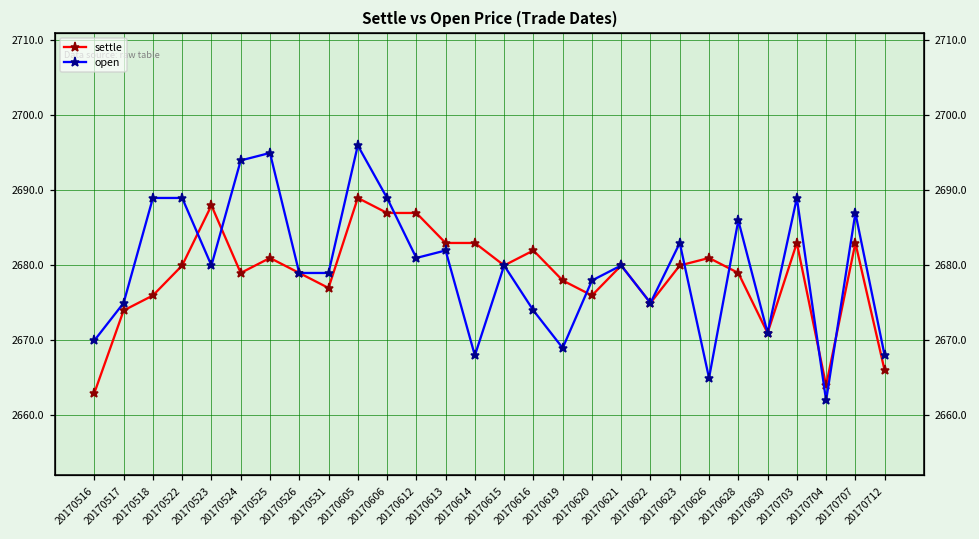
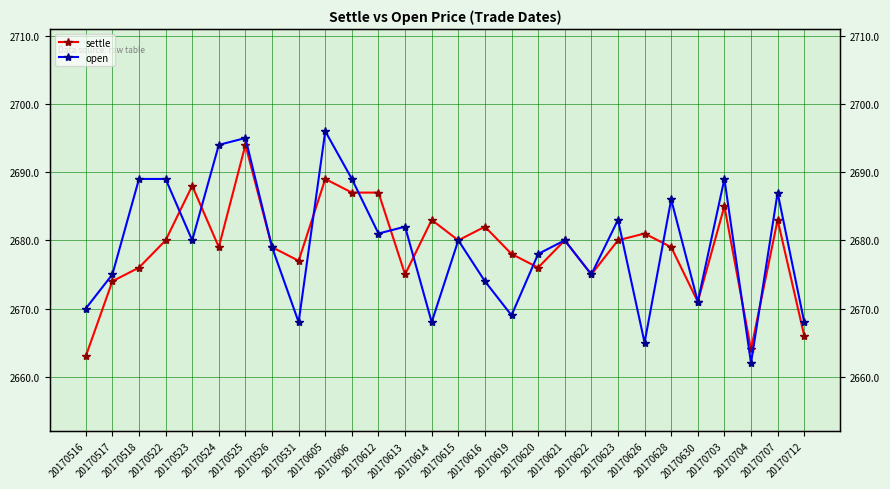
  {
    "settle": {
      "20170516": 2663,
      "20170517": 2674,
      "20170518": 2676,
      "20170522": 2680,
      "20170523": 2688,
      "20170524": 2679,
-     "20170525": 2681,
+     "20170525": 2694,
      "20170531": 2677,
      "20170605": 2689,
      "20170606": 2687,
      "20170612": 2687,
-     "20170613": 2683,
+     "20170613": 2675,
      "20170614": 2683,
      "20170616": 2682,
      "20170619": 2678,
      "20170620": 2676,
      "20170623": 2680,
      "20170626": 2681,
      "20170628": 2679,
-     "20170703": 2683,
+     "20170703": 2685,
      "20170704": 2664,
      "20170707": 2683,
      "20170712": 2666
    },
    "open": {
      "20170516": 2670,
      "20170517": 2675,
      "20170518": 2689,
      "20170522": 2689,
      "20170523": 2680,
      "20170524": 2694,
      "20170525": 2695,
-     "20170531": 2679,
+     "20170531": 2668,
      "20170605": 2696,
      "20170606": 2689,
      "20170612": 2681,
      "20170613": 2682,
      "20170614": 2668,
      "20170616": 2674,
      "20170619": 2669,
      "20170620": 2678,
      "20170623": 2683,
      "20170626": 2665,
      "20170628": 2686,
      "20170703": 2689,
      "20170704": 2662,
      "20170707": 2687,
      "20170712": 2668
    }
  }
